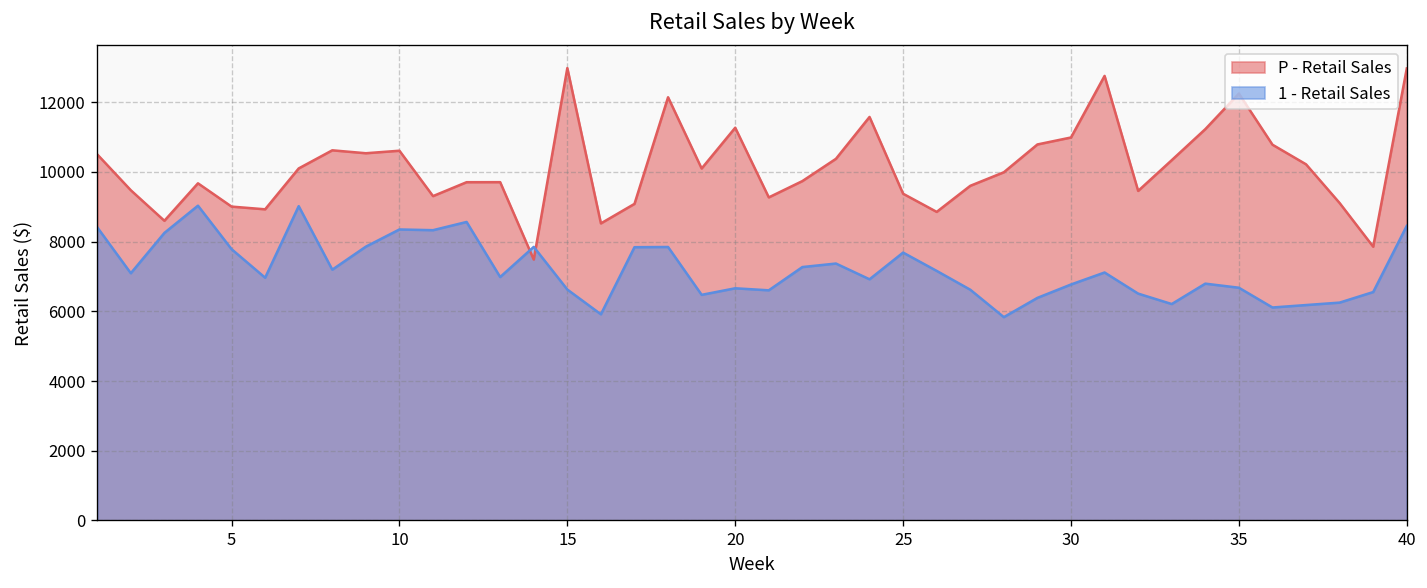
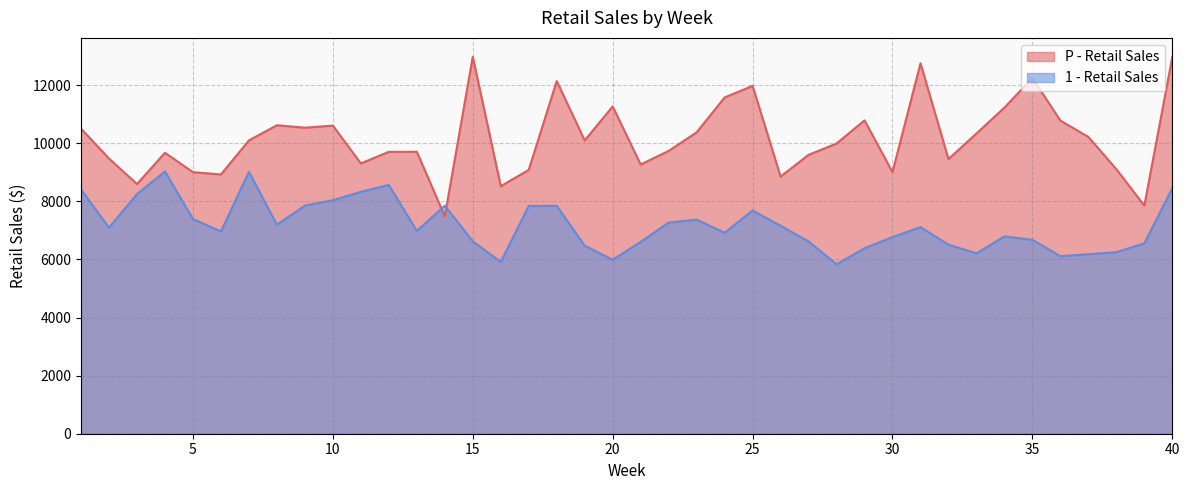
  {
    "P - Retail Sales": {
      "5": 9000,
      "10": 10600,
      "15": 13000,
      "20": 11300,
-     "25": 9400,
-     "30": 11000,
+     "25": 12000,
+     "30": 9000,
      "40": 13000
    },
    "1 - Retail Sales": {
-     "5": 7800,
-     "10": 8400,
+     "5": 7400,
+     "10": 8000,
      "15": 6600,
-     "20": 6700,
+     "20": 6000,
      "25": 7700,
      "30": 6800,
      "35": 6700,
      "40": 8500
    }
  }
